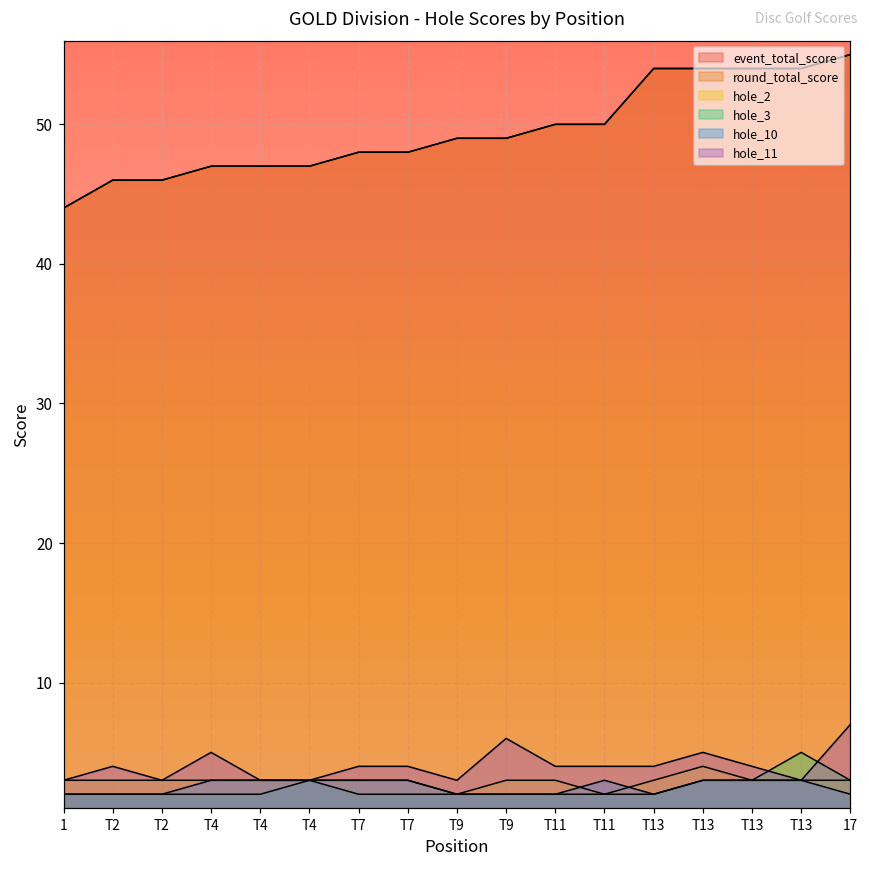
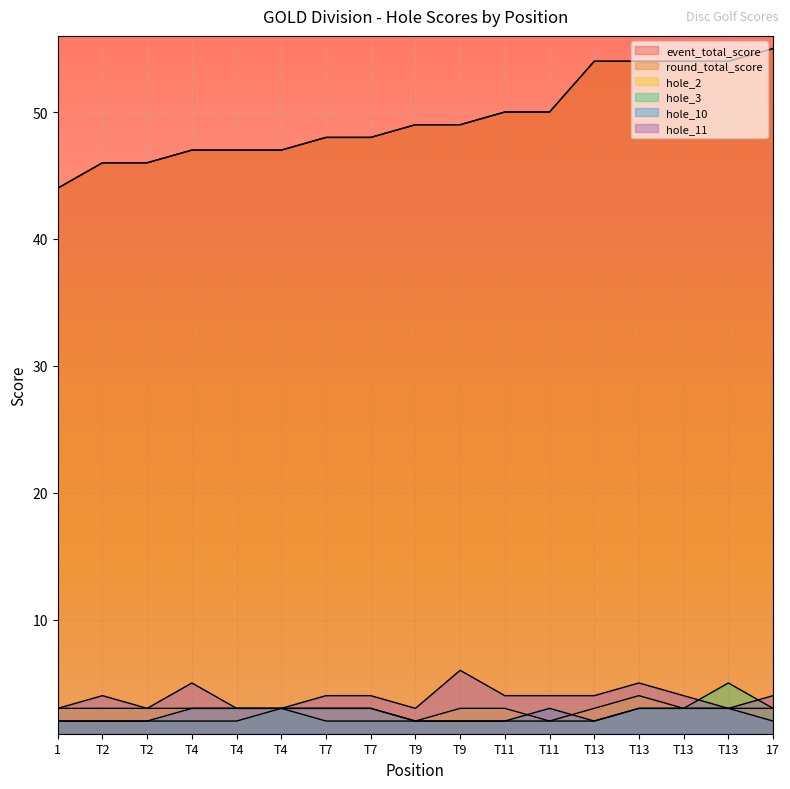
  {
    "hole_10": {
      "17": 2
    },
    "hole_11": {
-     "17": 7
+     "17": 4
    }
  }
